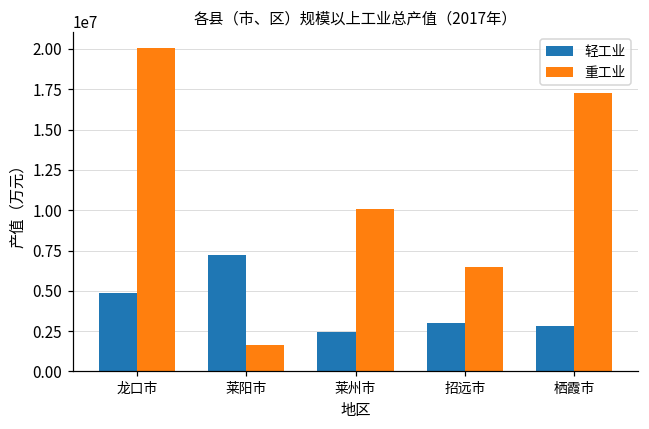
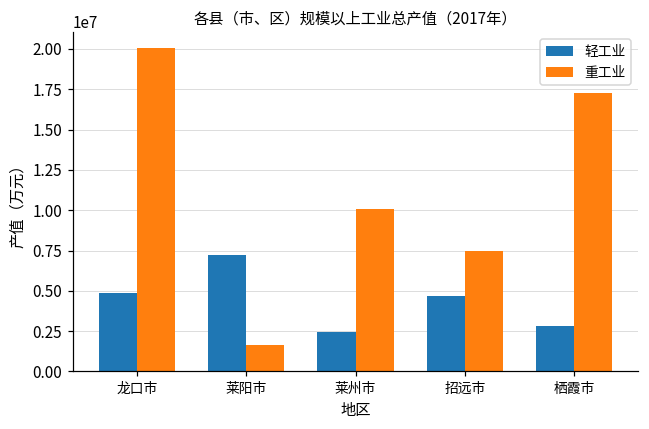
  {
    "轻工业": {
      "龙口市": 4900000,
      "莱阳市": 7200000,
      "莱州市": 2500000,
-     "招远市": 3000000,
+     "招远市": 4700000,
      "栖霞市": 2800000
    },
    "重工业": {
      "龙口市": 20000000,
      "莱阳市": 1700000,
      "莱州市": 10100000,
-     "招远市": 6500000,
+     "招远市": 7500000,
      "栖霞市": 17300000
    }
  }
